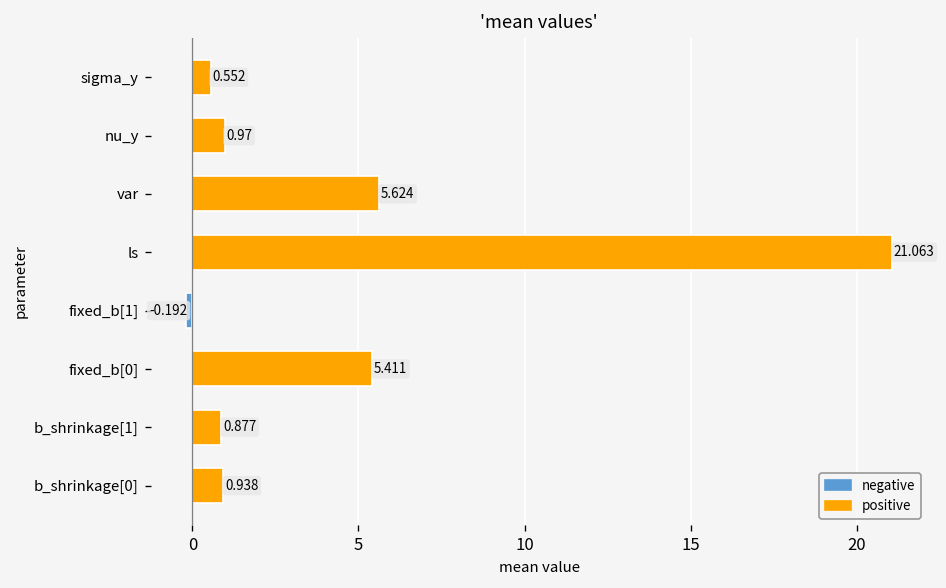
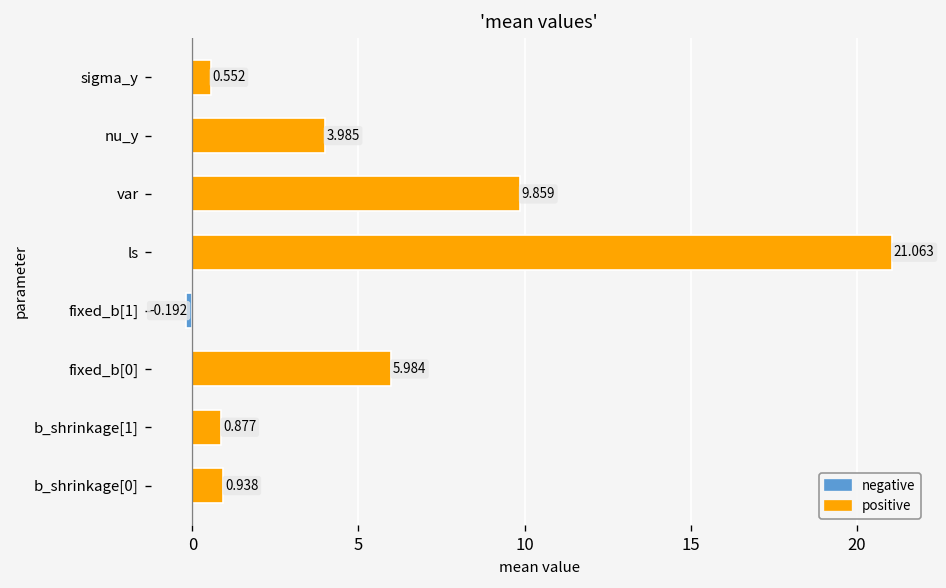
  {
-   "nu_y": 0.97,
-   "var": 5.624,
-   "fixed_b[0]": 5.411
+   "nu_y": 3.985,
+   "var": 9.859,
+   "fixed_b[0]": 5.984
  }
